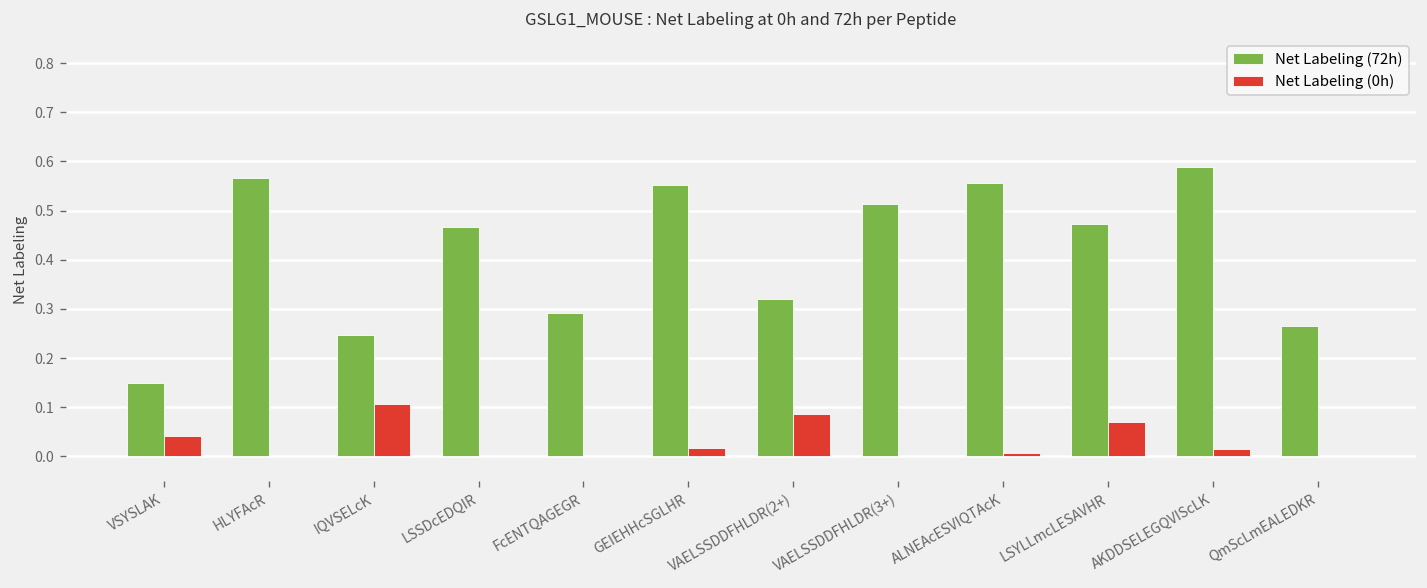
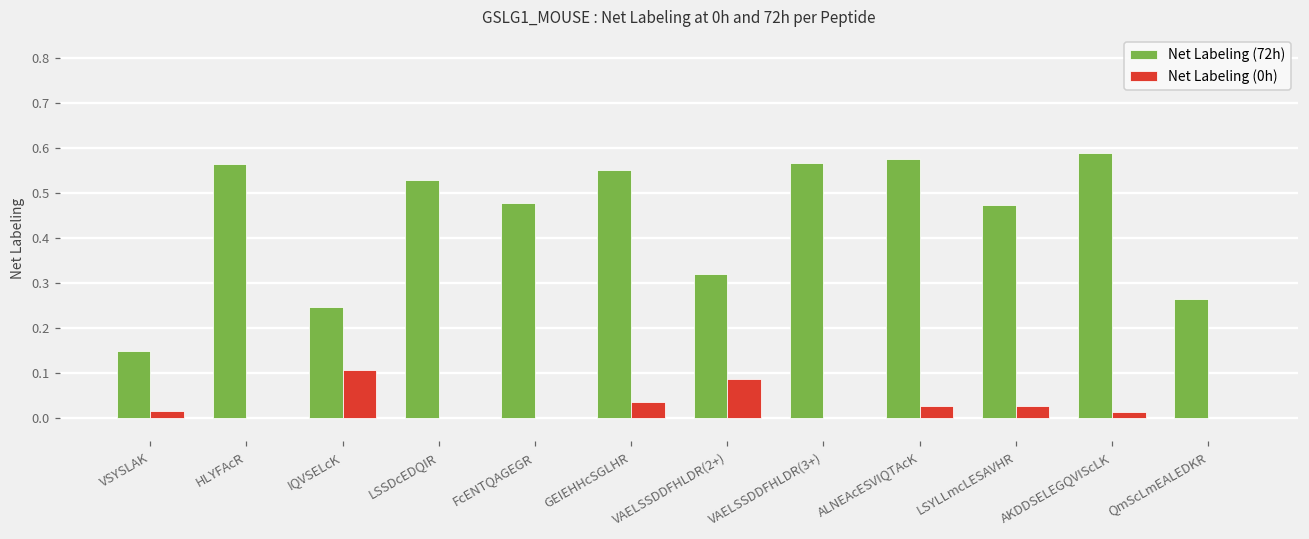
  {
    "Net Labeling (72h)": {
      "VSYSLAK": 0.15,
      "HLYFAcR": 0.57,
      "IQVSELcK": 0.25,
-     "LSSDcEDQIR": 0.47,
-     "FcENTQAGEGR": 0.29,
+     "LSSDcEDQIR": 0.53,
+     "FcENTQAGEGR": 0.48,
      "GEIEHHcSGLHR": 0.55,
      "VAELSSDDFHLDR(2+)": 0.32,
-     "VAELSSDDFHLDR(3+)": 0.51,
-     "ALNEAcESVIQTAcK": 0.56,
+     "VAELSSDDFHLDR(3+)": 0.57,
+     "ALNEAcESVIQTAcK": 0.58,
      "LSYLLmcLESAVHR": 0.47,
      "AKDDSELEGQVIScLK": 0.59,
      "QmScLmEALEDKR": 0.27
    },
    "Net Labeling (0h)": {
-     "VSYSLAK": 0.04,
+     "VSYSLAK": 0.02,
      "HLYFAcR": 0.00,
      "IQVSELcK": 0.11,
      "LSSDcEDQIR": 0.00,
      "FcENTQAGEGR": 0.00,
-     "GEIEHHcSGLHR": 0.02,
+     "GEIEHHcSGLHR": 0.04,
      "VAELSSDDFHLDR(2+)": 0.09,
      "VAELSSDDFHLDR(3+)": 0.00,
-     "ALNEAcESVIQTAcK": 0.01,
-     "LSYLLmcLESAVHR": 0.07,
+     "ALNEAcESVIQTAcK": 0.03,
+     "LSYLLmcLESAVHR": 0.03,
      "AKDDSELEGQVIScLK": 0.01,
      "QmScLmEALEDKR": 0.00
    }
  }
